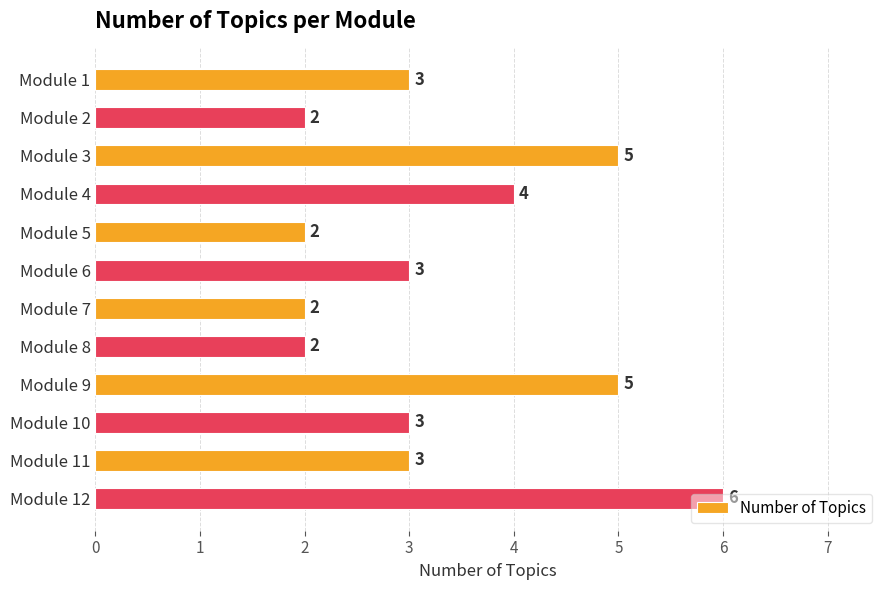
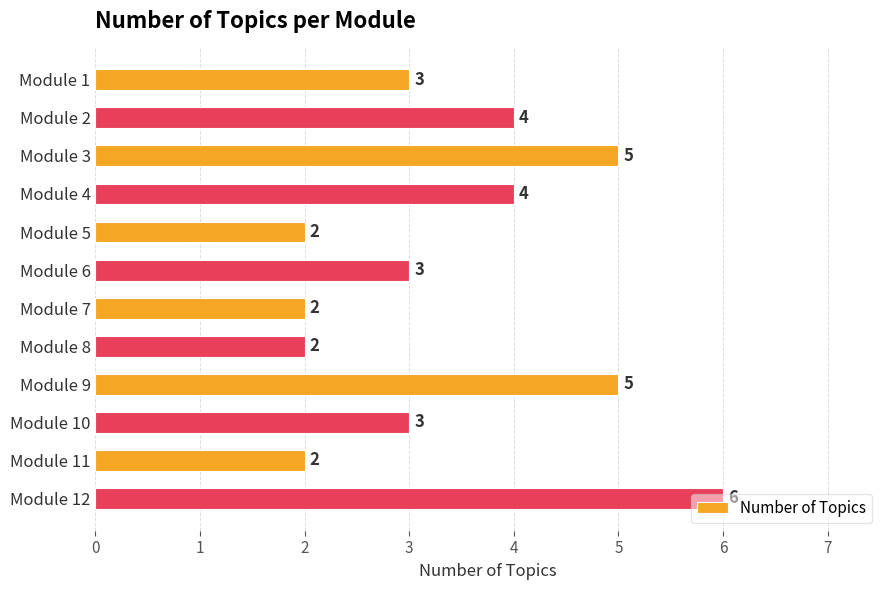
  {
    "Module 1": 3,
-   "Module 2": 2,
+   "Module 2": 4,
    "Module 3": 5,
    "Module 4": 4,
    "Module 5": 2,
    "Module 6": 3,
    "Module 7": 2,
    "Module 8": 2,
    "Module 9": 5,
    "Module 10": 3,
-   "Module 11": 3
+   "Module 11": 2
  }
